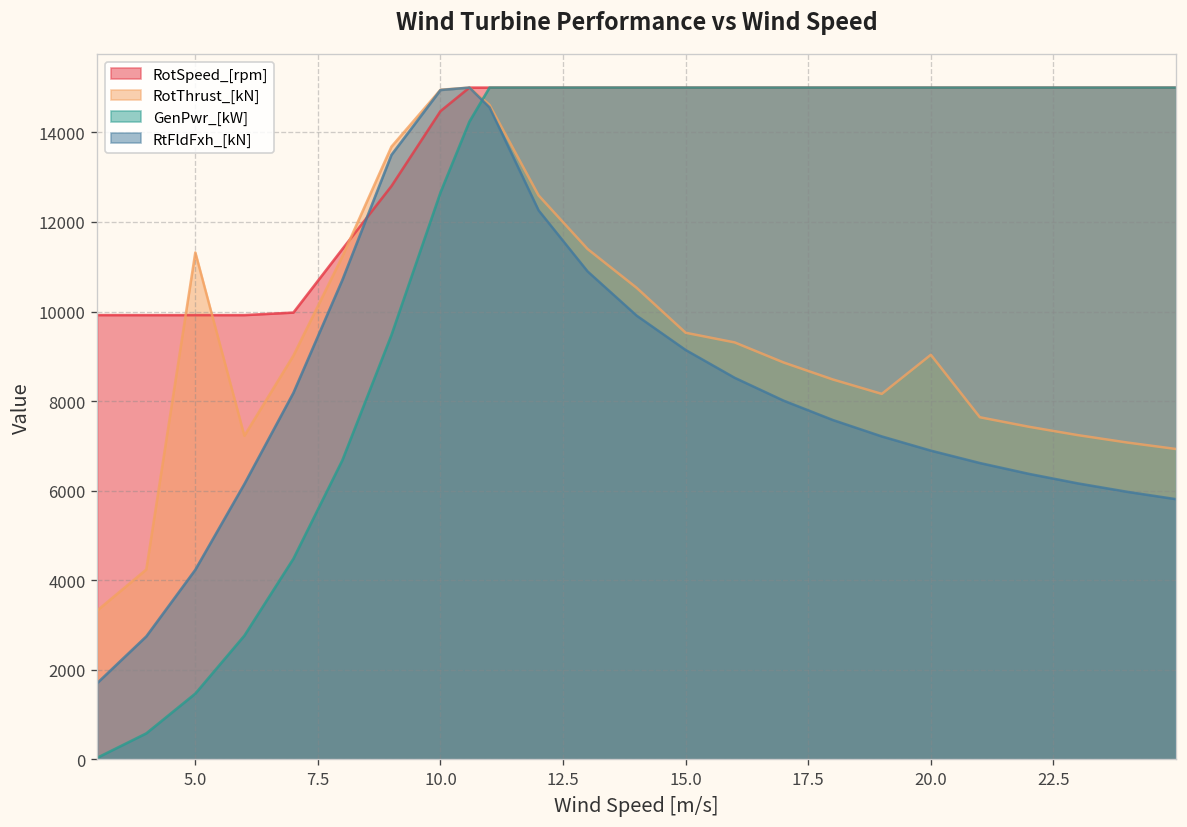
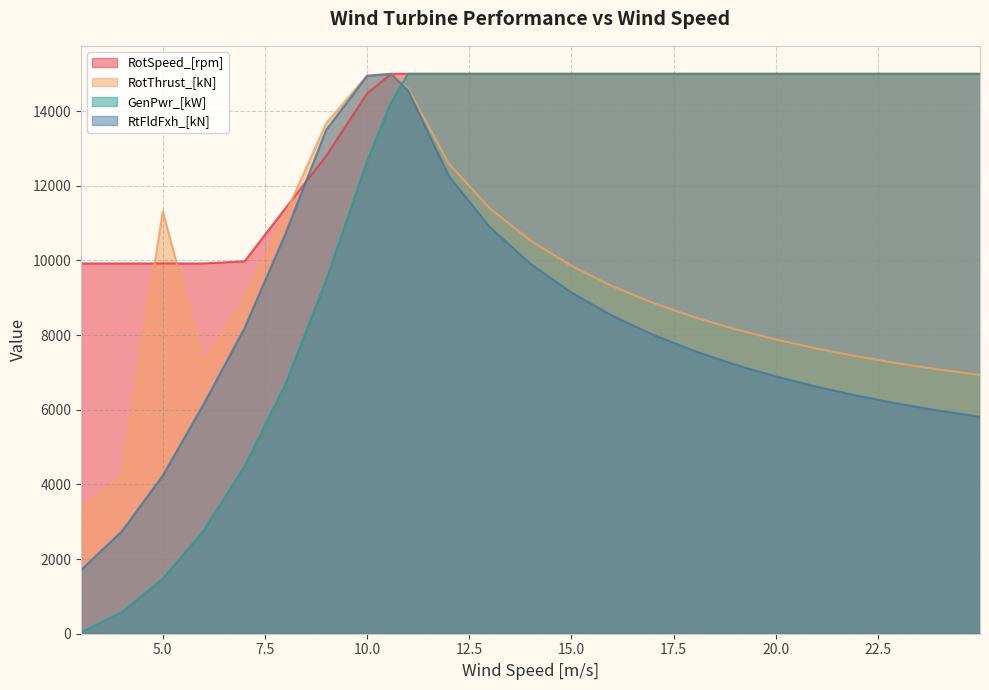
  {
    "RotSpeed_[rpm]": {
      "5.0": 9900,
      "10.0": 14500
    },
    "RotThrust_[kN]": {
      "5.0": 11300,
-     "15.0": 9500,
-     "20.0": 9000
+     "15.0": 9900,
+     "20.0": 7900
    }
  }
